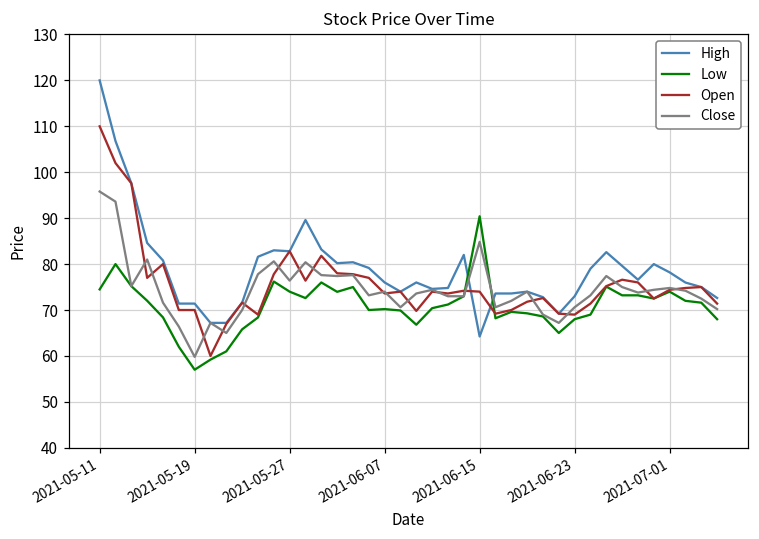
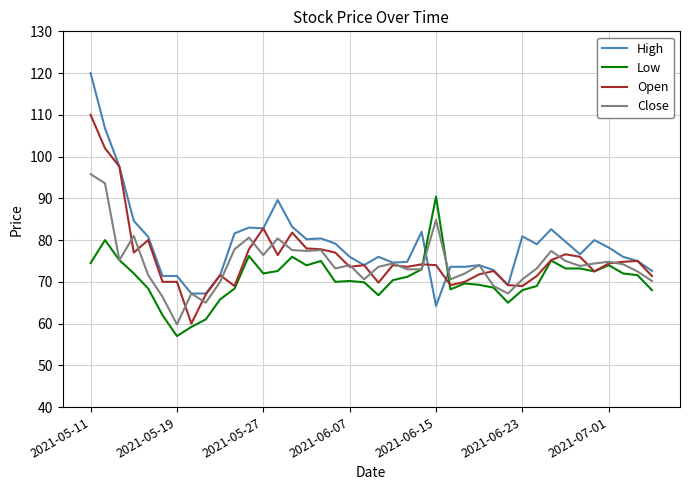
  {
    "High": {
      "2021-05-11": 120,
      "2021-05-19": 71,
      "2021-06-07": 76,
      "2021-06-15": 64,
-     "2021-06-23": 73,
+     "2021-06-23": 81,
      "2021-07-01": 78
    },
    "Low": {
      "2021-05-11": 74,
      "2021-05-19": 57,
-     "2021-05-27": 74,
+     "2021-05-27": 72,
      "2021-06-07": 70,
      "2021-06-15": 90,
      "2021-06-23": 68
    },
    "Open": {
      "2021-05-11": 110,
      "2021-05-19": 70,
      "2021-06-15": 74,
      "2021-06-23": 69
    },
    "Close": {
      "2021-05-11": 96,
      "2021-05-19": 60,
      "2021-05-27": 76,
      "2021-06-15": 85,
      "2021-06-23": 71
    }
  }
